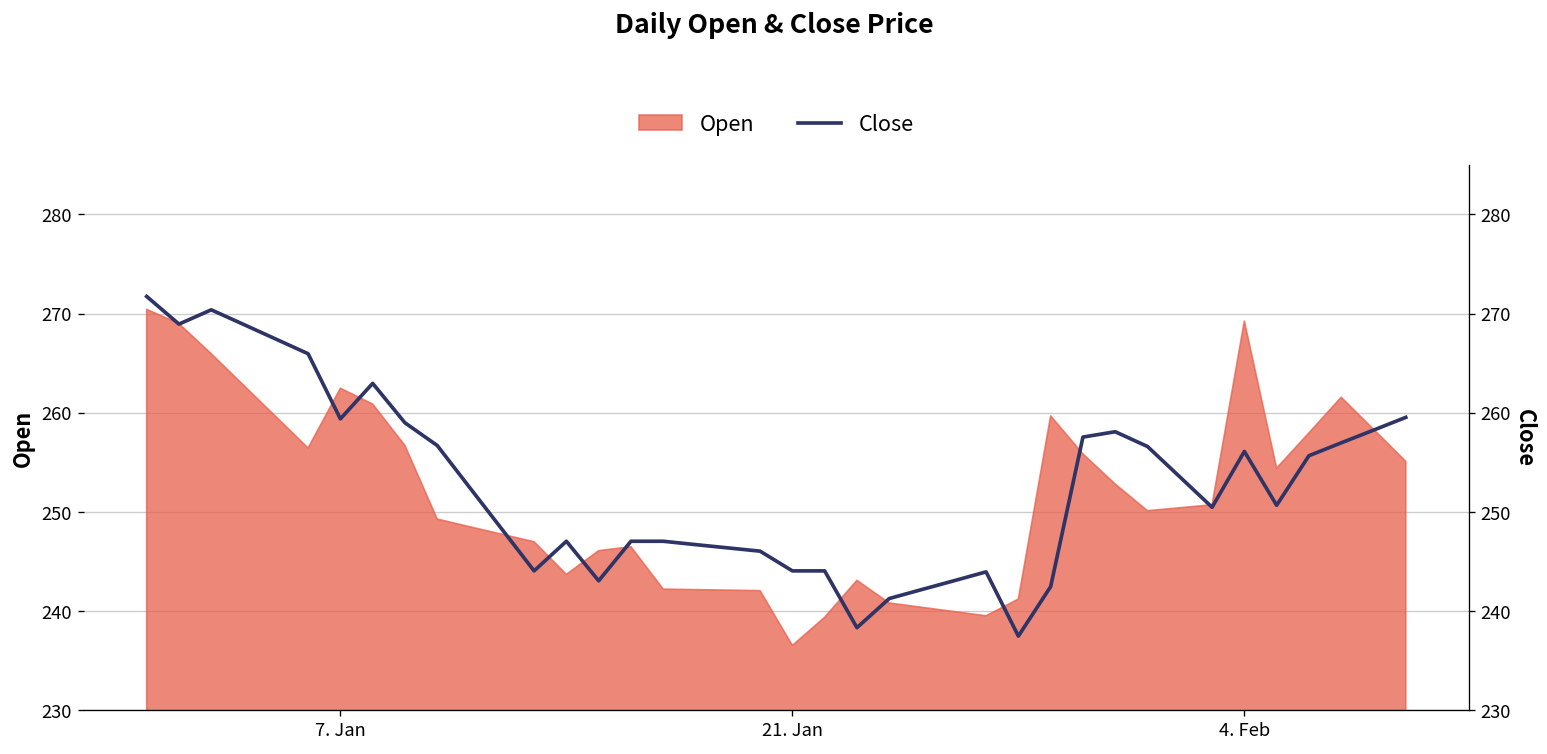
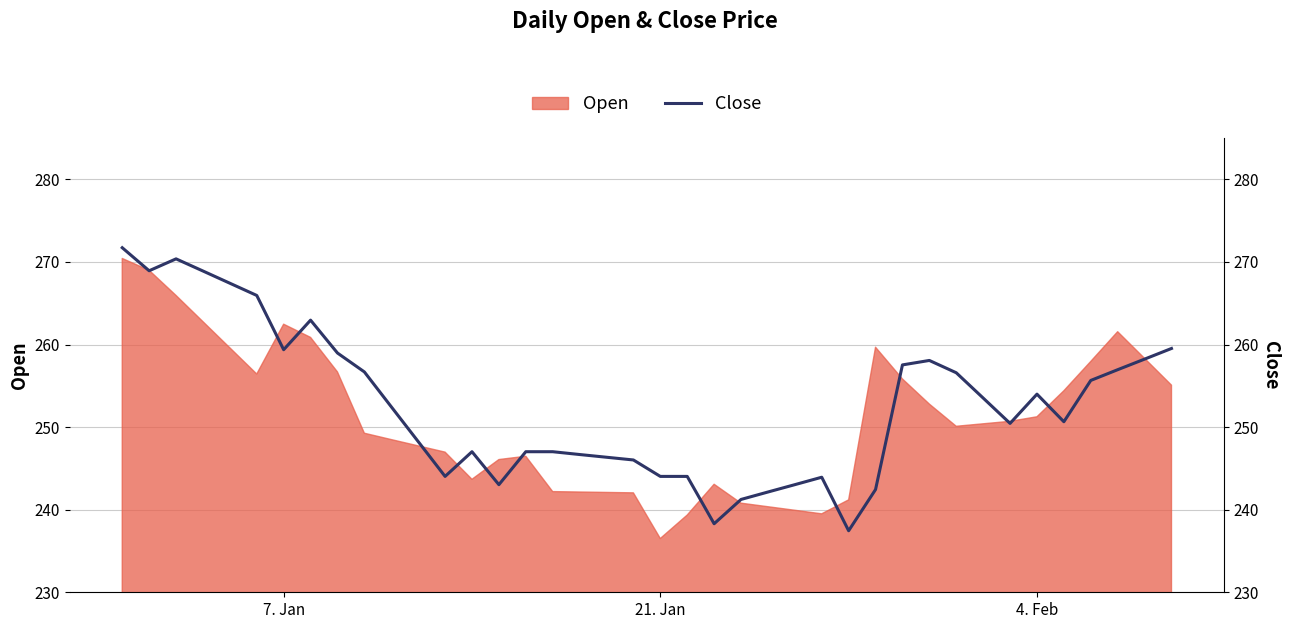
  {
    "Open": {
      "7. Jan": 262,
      "21. Jan": 237,
-     "4. Feb": 269
+     "4. Feb": 251
    },
    "Close": {
      "7. Jan": 259,
      "21. Jan": 244,
-     "4. Feb": 256
+     "4. Feb": 254
    }
  }
